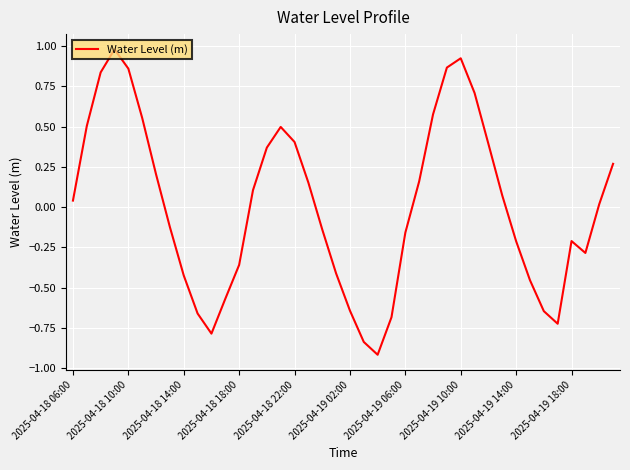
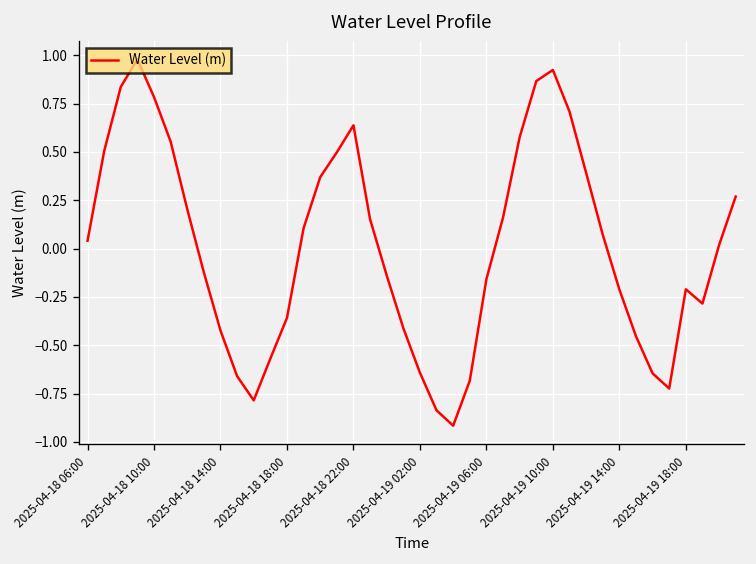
  {
    "2025-04-18 06:00": 0.04,
-   "2025-04-18 10:00": 0.86,
+   "2025-04-18 10:00": 0.78,
    "2025-04-18 14:00": -0.42,
    "2025-04-18 18:00": -0.36,
-   "2025-04-18 22:00": 0.40,
+   "2025-04-18 22:00": 0.64,
    "2025-04-19 02:00": -0.64,
    "2025-04-19 06:00": -0.16,
    "2025-04-19 10:00": 0.92,
    "2025-04-19 14:00": -0.21,
    "2025-04-19 18:00": -0.21
  }
